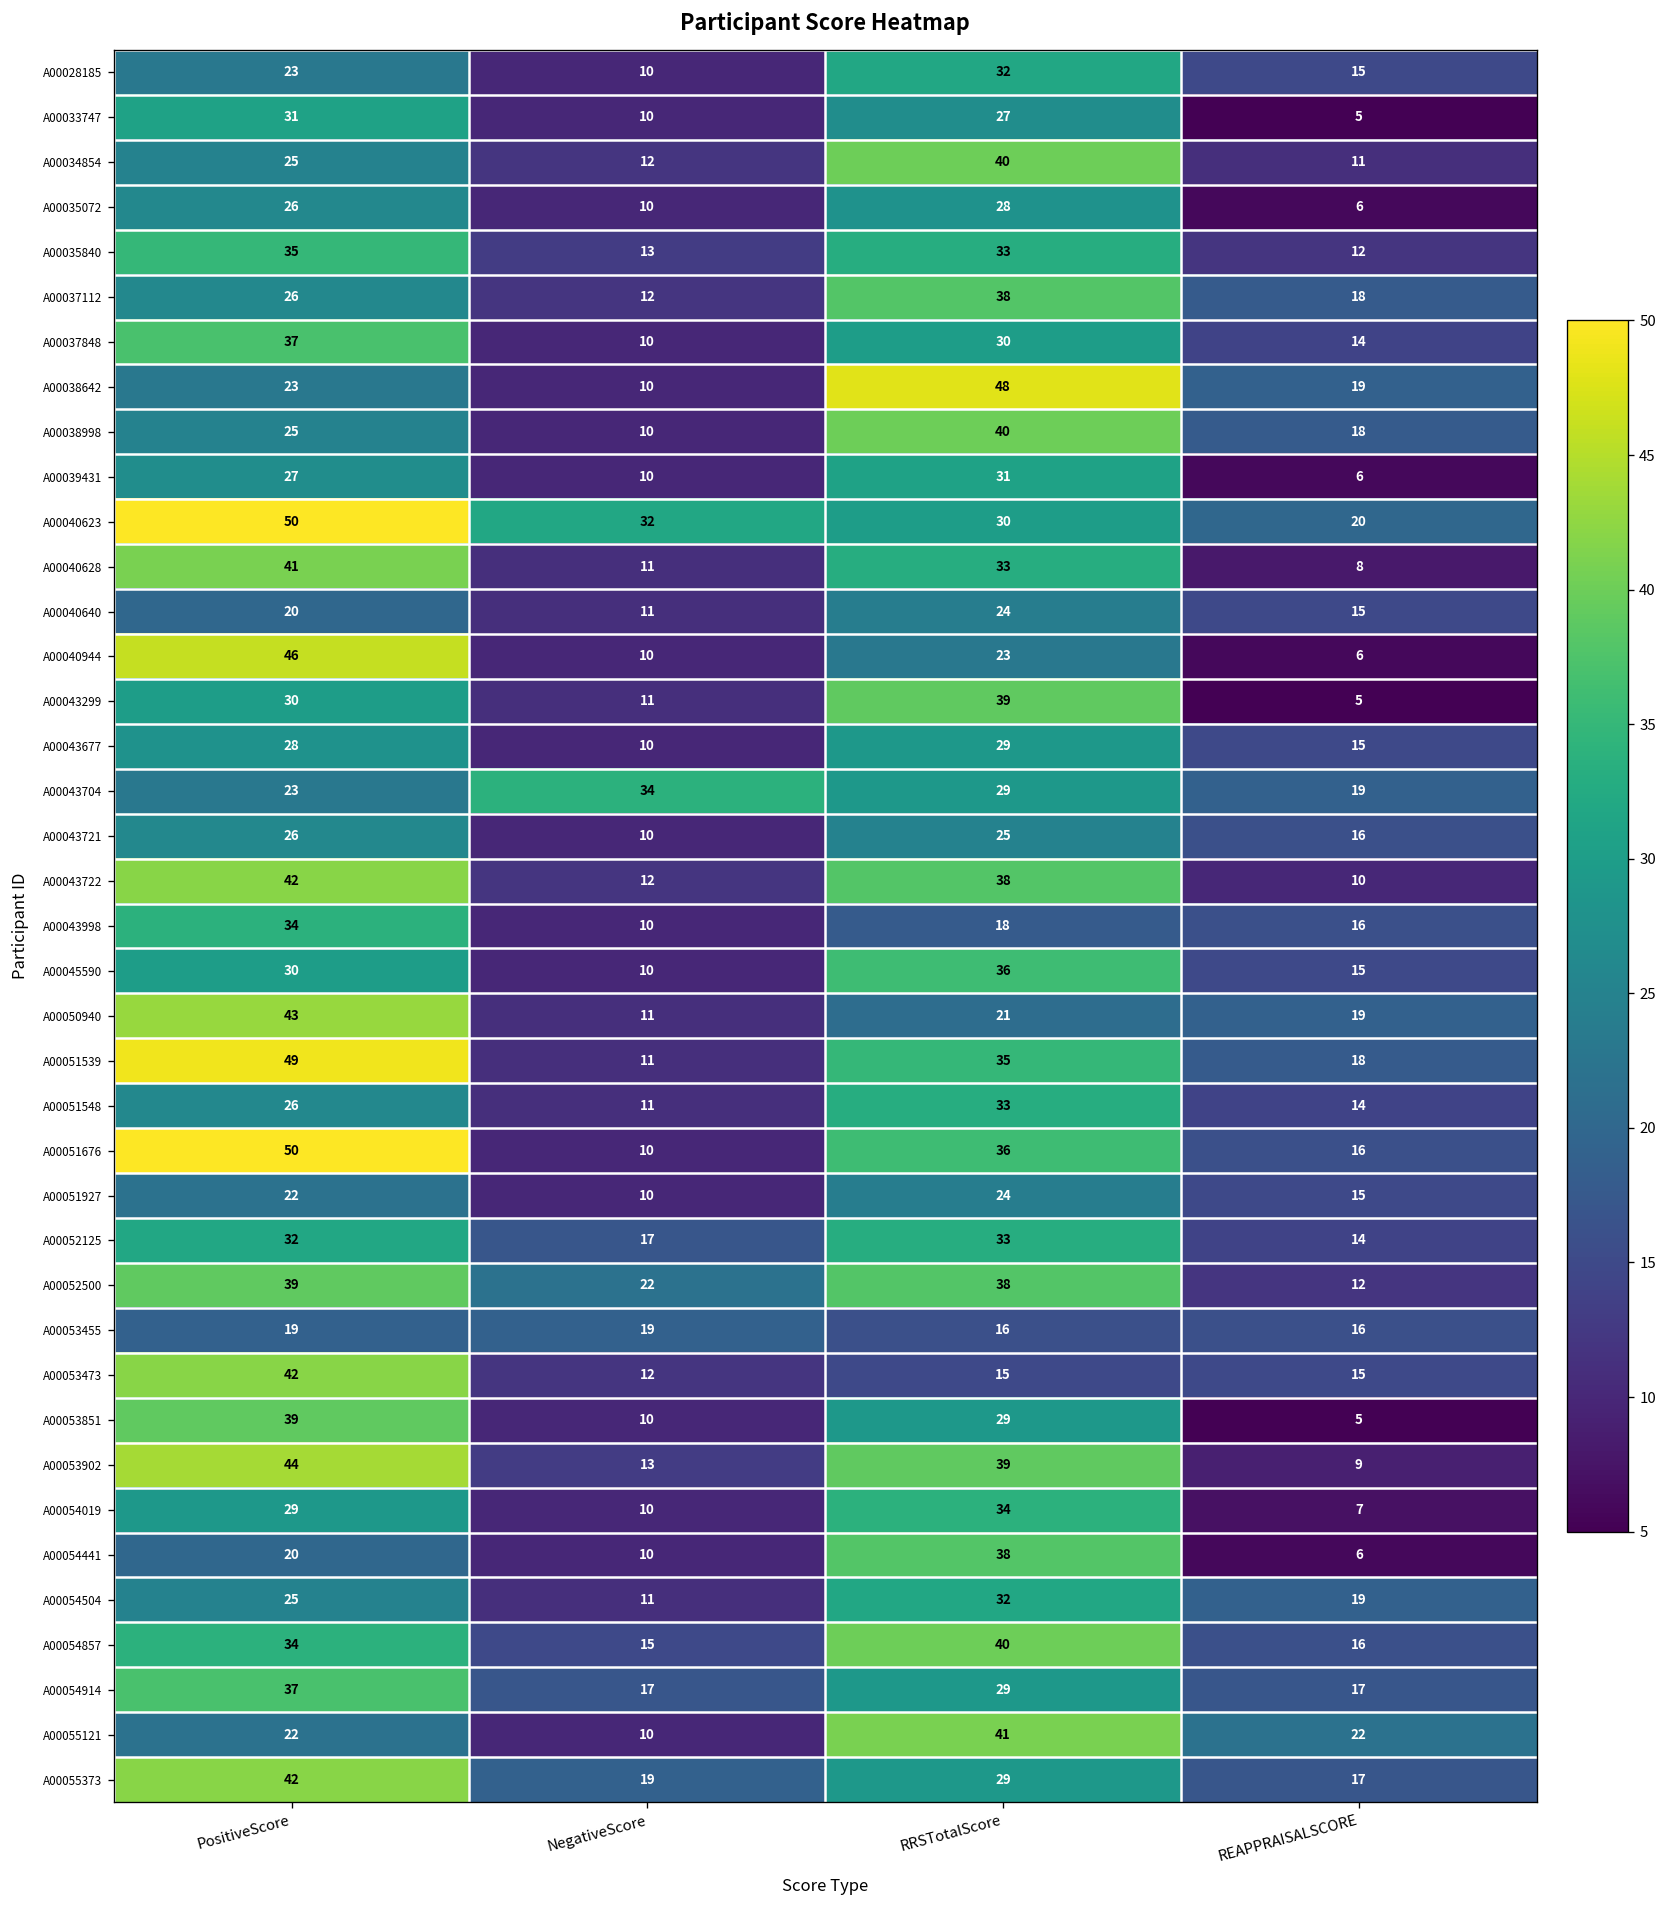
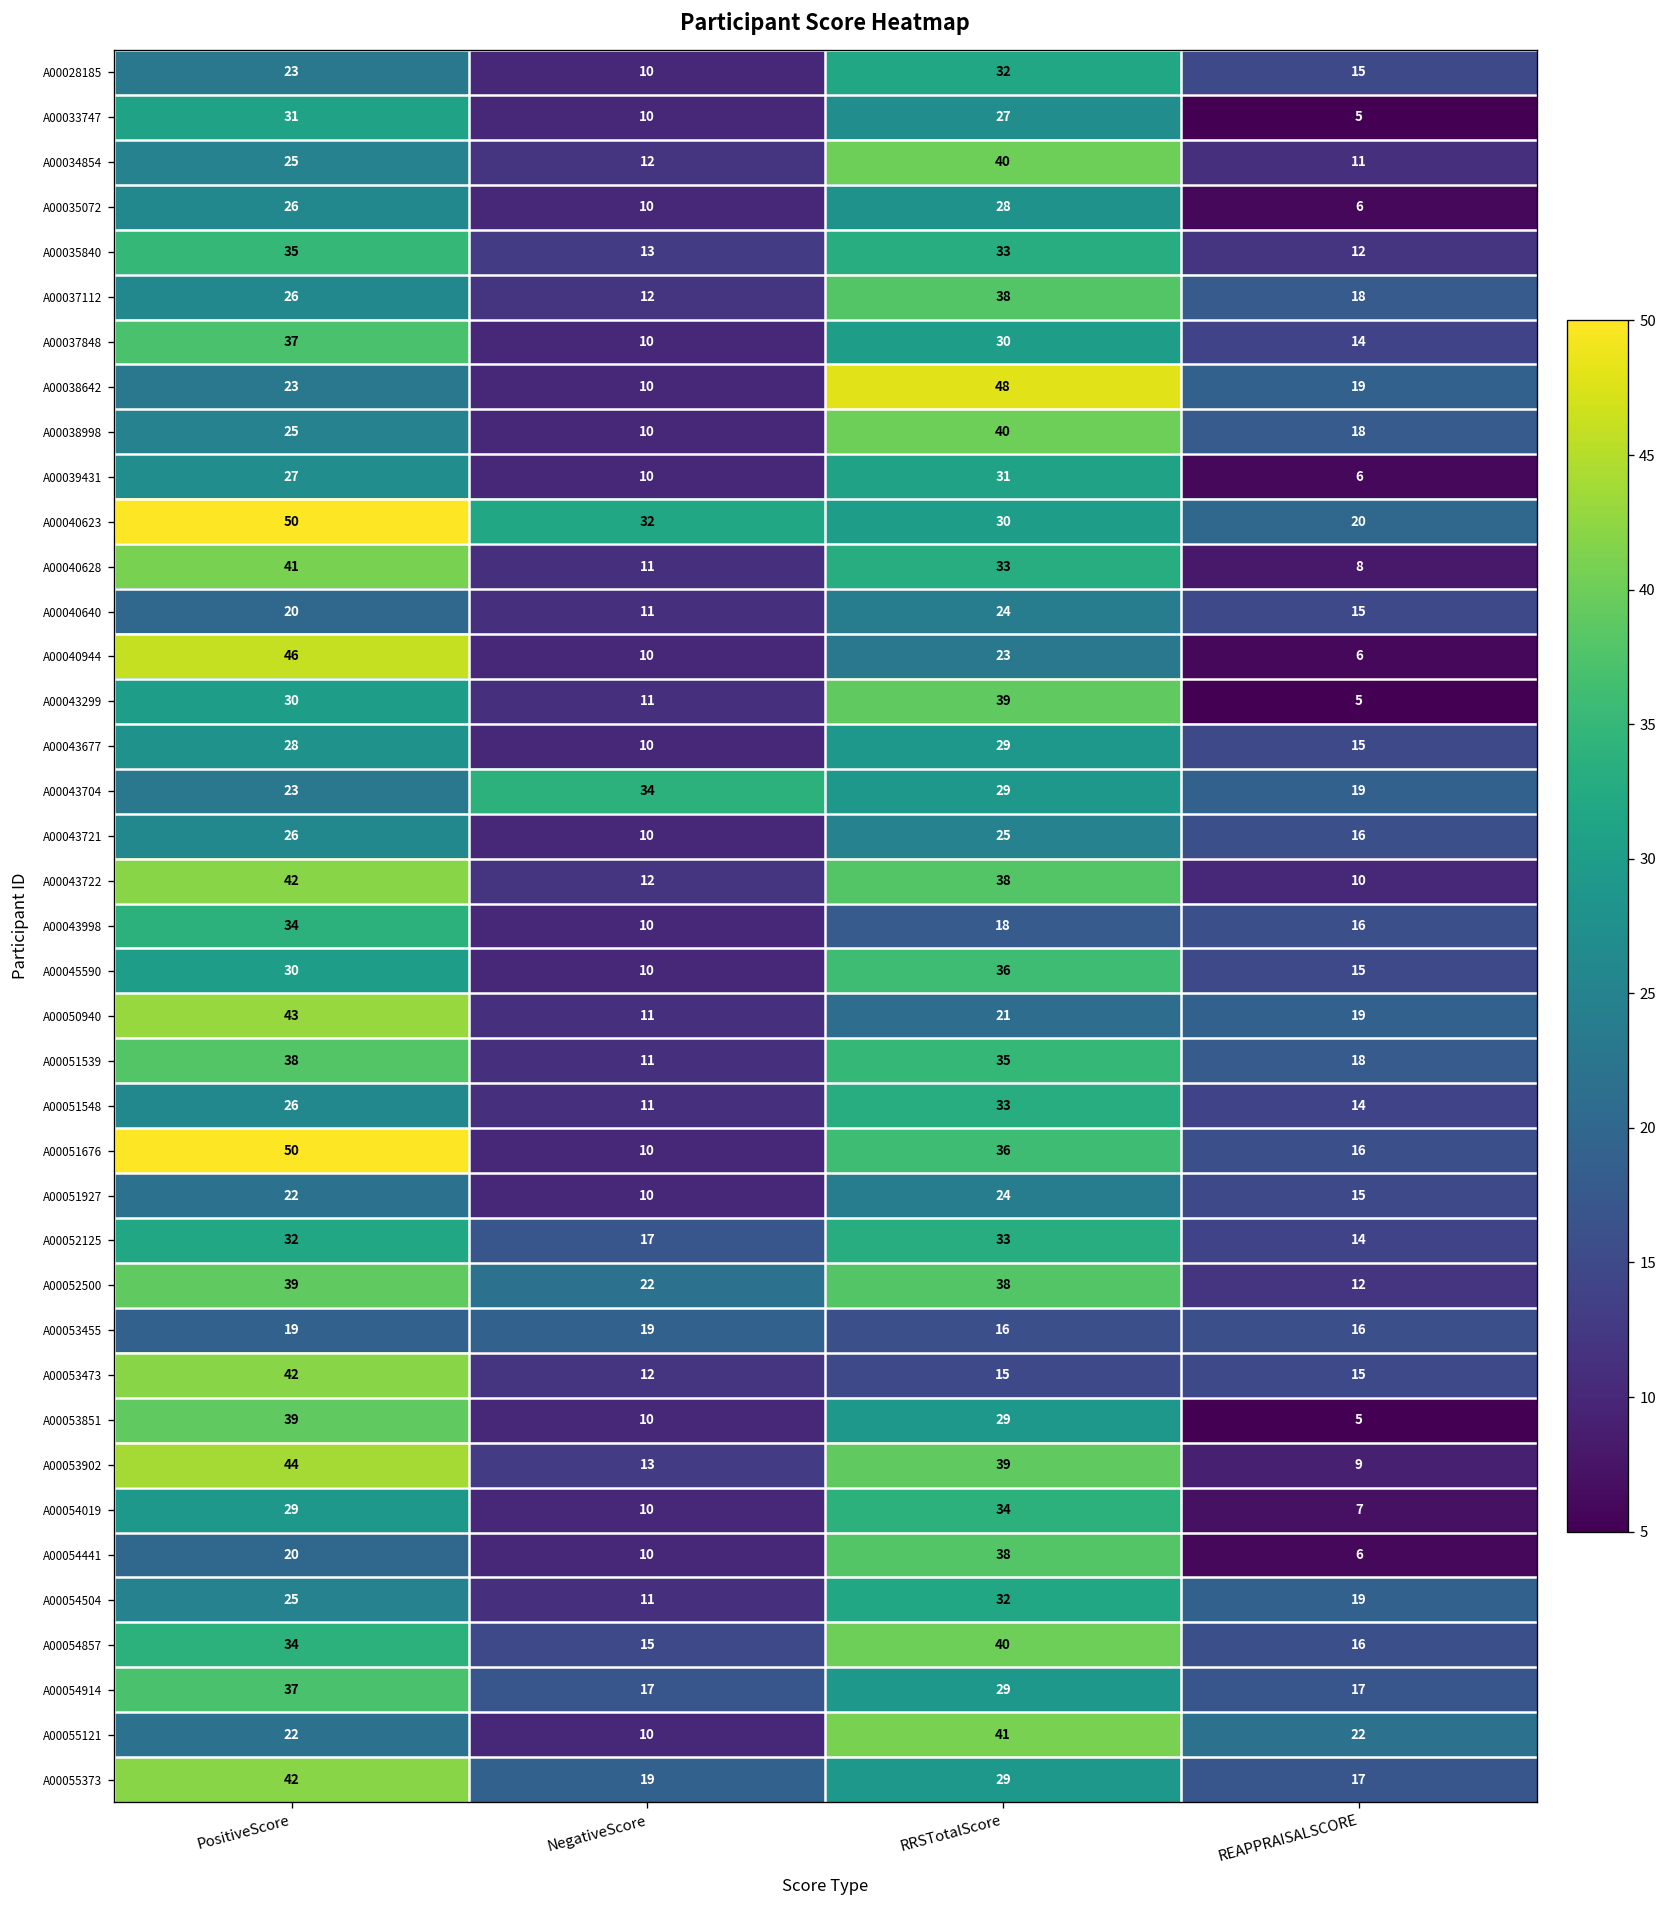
  {
    "A00028185": {
      "PositiveScore": 23,
      "NegativeScore": 10,
      "RRSTotalScore": 32,
      "REAPPRAISALSCORE": 15
    },
    "A00033747": {
      "PositiveScore": 31,
      "NegativeScore": 10,
      "RRSTotalScore": 27,
      "REAPPRAISALSCORE": 5
    },
    "A00034854": {
      "PositiveScore": 25,
      "NegativeScore": 12,
      "RRSTotalScore": 40,
      "REAPPRAISALSCORE": 11
    },
    "A00035072": {
      "PositiveScore": 26,
      "NegativeScore": 10,
      "RRSTotalScore": 28,
      "REAPPRAISALSCORE": 6
    },
    "A00035840": {
      "PositiveScore": 35,
      "NegativeScore": 13,
      "RRSTotalScore": 33,
      "REAPPRAISALSCORE": 12
    },
    "A00037112": {
      "PositiveScore": 26,
      "NegativeScore": 12,
      "RRSTotalScore": 38,
      "REAPPRAISALSCORE": 18
    },
    "A00037848": {
      "PositiveScore": 37,
      "NegativeScore": 10,
      "RRSTotalScore": 30,
      "REAPPRAISALSCORE": 14
    },
    "A00038642": {
      "PositiveScore": 23,
      "NegativeScore": 10,
      "RRSTotalScore": 48,
      "REAPPRAISALSCORE": 19
    },
    "A00038998": {
      "PositiveScore": 25,
      "NegativeScore": 10,
      "RRSTotalScore": 40,
      "REAPPRAISALSCORE": 18
    },
    "A00039431": {
      "PositiveScore": 27,
      "NegativeScore": 10,
      "RRSTotalScore": 31,
      "REAPPRAISALSCORE": 6
    },
    "A00040623": {
      "PositiveScore": 50,
      "NegativeScore": 32,
      "RRSTotalScore": 30,
      "REAPPRAISALSCORE": 20
    },
    "A00040628": {
      "PositiveScore": 41,
      "NegativeScore": 11,
      "RRSTotalScore": 33,
      "REAPPRAISALSCORE": 8
    },
    "A00040640": {
      "PositiveScore": 20,
      "NegativeScore": 11,
      "RRSTotalScore": 24,
      "REAPPRAISALSCORE": 15
    },
    "A00040944": {
      "PositiveScore": 46,
      "NegativeScore": 10,
      "RRSTotalScore": 23,
      "REAPPRAISALSCORE": 6
    },
    "A00043299": {
      "PositiveScore": 30,
      "NegativeScore": 11,
      "RRSTotalScore": 39,
      "REAPPRAISALSCORE": 5
    },
    "A00043677": {
      "PositiveScore": 28,
      "NegativeScore": 10,
      "RRSTotalScore": 29,
      "REAPPRAISALSCORE": 15
    },
    "A00043704": {
      "PositiveScore": 23,
      "NegativeScore": 34,
      "RRSTotalScore": 29,
      "REAPPRAISALSCORE": 19
    },
    "A00043721": {
      "PositiveScore": 26,
      "NegativeScore": 10,
      "RRSTotalScore": 25,
      "REAPPRAISALSCORE": 16
    },
    "A00043722": {
      "PositiveScore": 42,
      "NegativeScore": 12,
      "RRSTotalScore": 38,
      "REAPPRAISALSCORE": 10
    },
    "A00043998": {
      "PositiveScore": 34,
      "NegativeScore": 10,
      "RRSTotalScore": 18,
      "REAPPRAISALSCORE": 16
    },
    "A00045590": {
      "PositiveScore": 30,
      "NegativeScore": 10,
      "RRSTotalScore": 36,
      "REAPPRAISALSCORE": 15
    },
    "A00050940": {
      "PositiveScore": 43,
      "NegativeScore": 11,
      "RRSTotalScore": 21,
      "REAPPRAISALSCORE": 19
    },
    "A00051539": {
-     "PositiveScore": 49,
+     "PositiveScore": 38,
      "NegativeScore": 11,
      "RRSTotalScore": 35,
      "REAPPRAISALSCORE": 18
    },
    "A00051548": {
      "PositiveScore": 26,
      "NegativeScore": 11,
      "RRSTotalScore": 33,
      "REAPPRAISALSCORE": 14
    },
    "A00051676": {
      "PositiveScore": 50,
      "NegativeScore": 10,
      "RRSTotalScore": 36,
      "REAPPRAISALSCORE": 16
    },
    "A00051927": {
      "PositiveScore": 22,
      "NegativeScore": 10,
      "RRSTotalScore": 24,
      "REAPPRAISALSCORE": 15
    },
    "A00052125": {
      "PositiveScore": 32,
      "NegativeScore": 17,
      "RRSTotalScore": 33,
      "REAPPRAISALSCORE": 14
    },
    "A00052500": {
      "PositiveScore": 39,
      "NegativeScore": 22,
      "RRSTotalScore": 38,
      "REAPPRAISALSCORE": 12
    },
    "A00053455": {
      "PositiveScore": 19,
      "NegativeScore": 19,
      "RRSTotalScore": 16,
      "REAPPRAISALSCORE": 16
    },
    "A00053473": {
      "PositiveScore": 42,
      "NegativeScore": 12,
      "RRSTotalScore": 15,
      "REAPPRAISALSCORE": 15
    },
    "A00053851": {
      "PositiveScore": 39,
      "NegativeScore": 10,
      "RRSTotalScore": 29,
      "REAPPRAISALSCORE": 5
    },
    "A00053902": {
      "PositiveScore": 44,
      "NegativeScore": 13,
      "RRSTotalScore": 39,
      "REAPPRAISALSCORE": 9
    },
    "A00054019": {
      "PositiveScore": 29,
      "NegativeScore": 10,
      "RRSTotalScore": 34,
      "REAPPRAISALSCORE": 7
    },
    "A00054441": {
      "PositiveScore": 20,
      "NegativeScore": 10,
      "RRSTotalScore": 38,
      "REAPPRAISALSCORE": 6
    },
    "A00054504": {
      "PositiveScore": 25,
      "NegativeScore": 11,
      "RRSTotalScore": 32,
      "REAPPRAISALSCORE": 19
    },
    "A00054857": {
      "PositiveScore": 34,
      "NegativeScore": 15,
      "RRSTotalScore": 40,
      "REAPPRAISALSCORE": 16
    },
    "A00054914": {
      "PositiveScore": 37,
      "NegativeScore": 17,
      "RRSTotalScore": 29,
      "REAPPRAISALSCORE": 17
    },
    "A00055121": {
      "PositiveScore": 22,
      "NegativeScore": 10,
      "RRSTotalScore": 41,
      "REAPPRAISALSCORE": 22
    },
    "A00055373": {
      "PositiveScore": 42,
      "NegativeScore": 19,
      "RRSTotalScore": 29,
      "REAPPRAISALSCORE": 17
    }
  }
